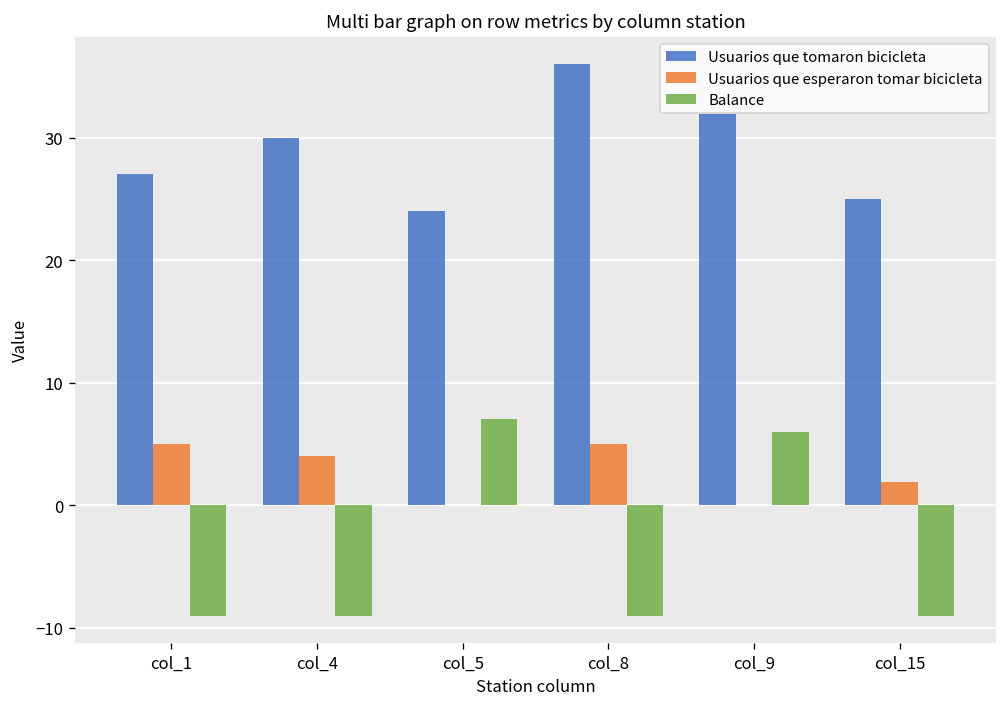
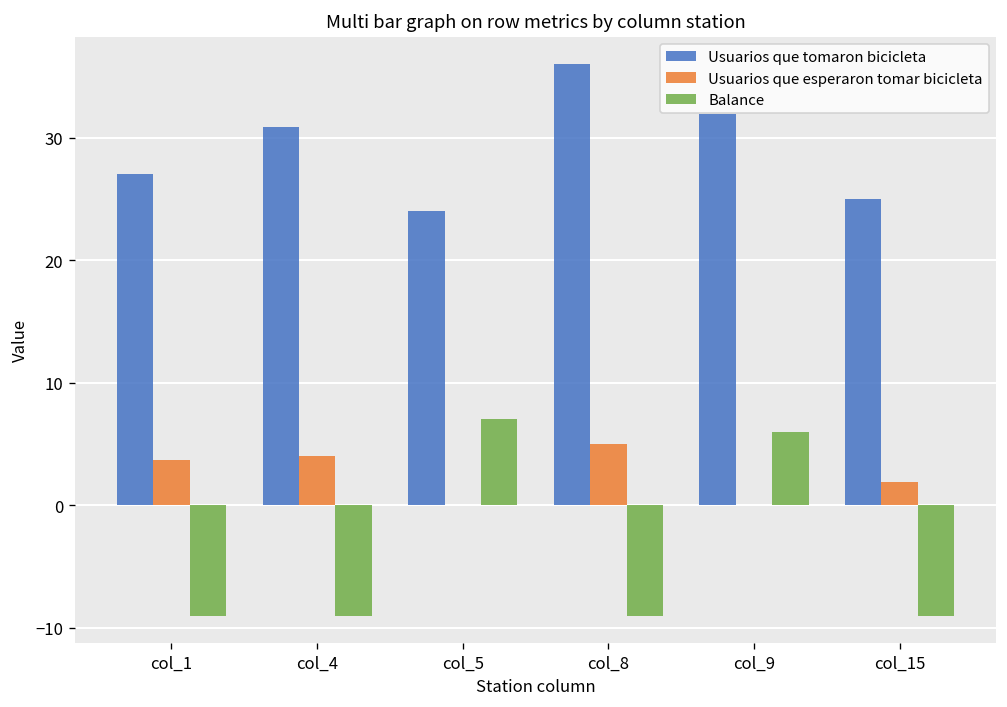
  {
    "Usuarios que tomaron bicicleta": {
      "col_1": 27.0,
-     "col_4": 30.0,
+     "col_4": 30.9,
      "col_5": 24.0,
      "col_8": 36.0,
      "col_15": 25.0
    },
    "Usuarios que esperaron tomar bicicleta": {
-     "col_1": 5.0,
+     "col_1": 3.7,
      "col_4": 4.0,
      "col_5": 0.0,
      "col_8": 5.0,
      "col_9": 0.0,
      "col_15": 1.9
    },
    "Balance": {
      "col_1": -9.0,
      "col_4": -9.0,
      "col_5": 7.0,
      "col_8": -9.0,
      "col_9": 6.0,
      "col_15": -9.0
    }
  }
